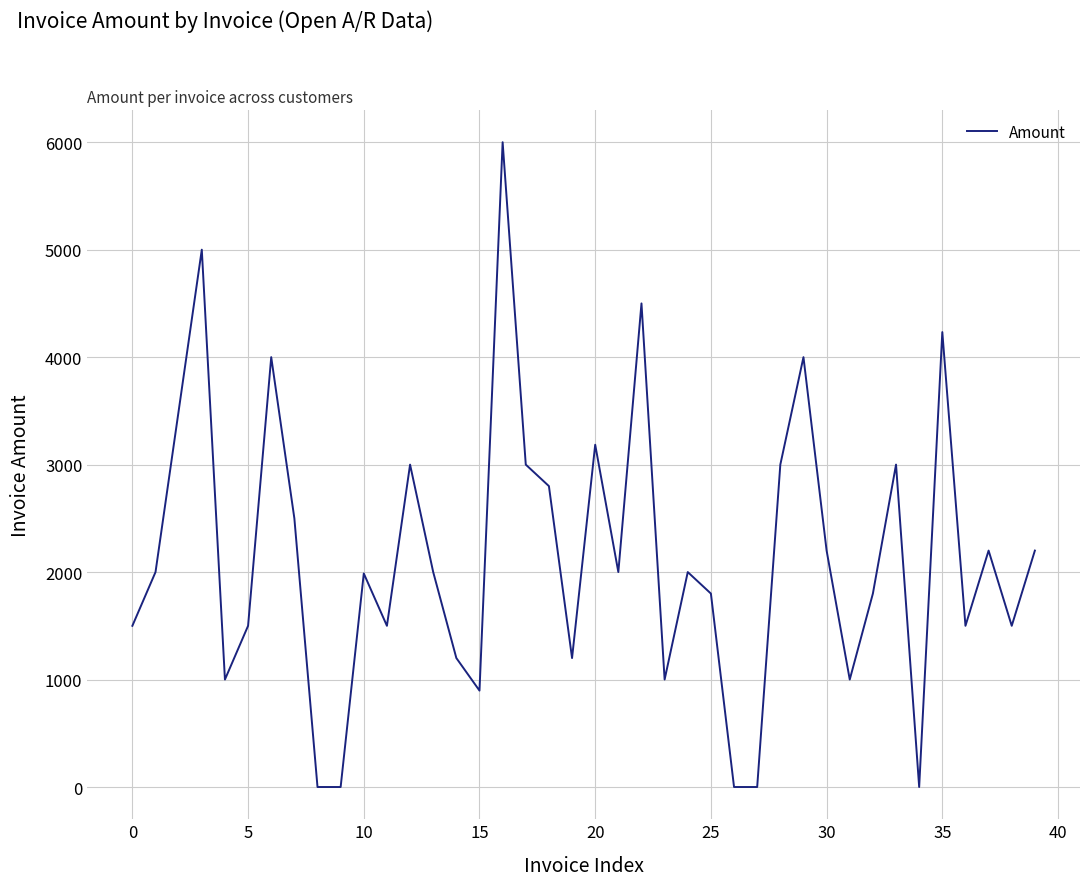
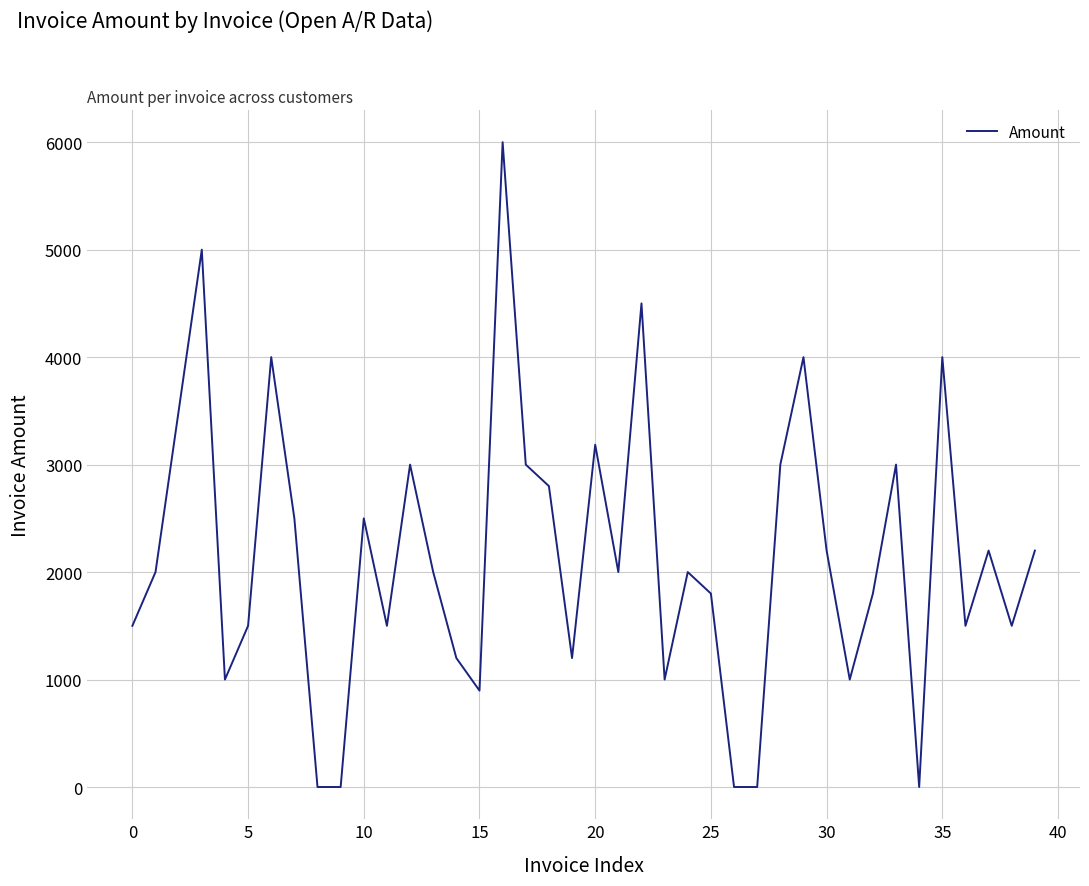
  {
    "0": 1500,
    "5": 1500,
-   "10": 1990,
+   "10": 2500,
    "15": 900,
    "20": 3190,
    "25": 1800,
    "30": 2200,
-   "35": 4230
+   "35": 4000
  }
